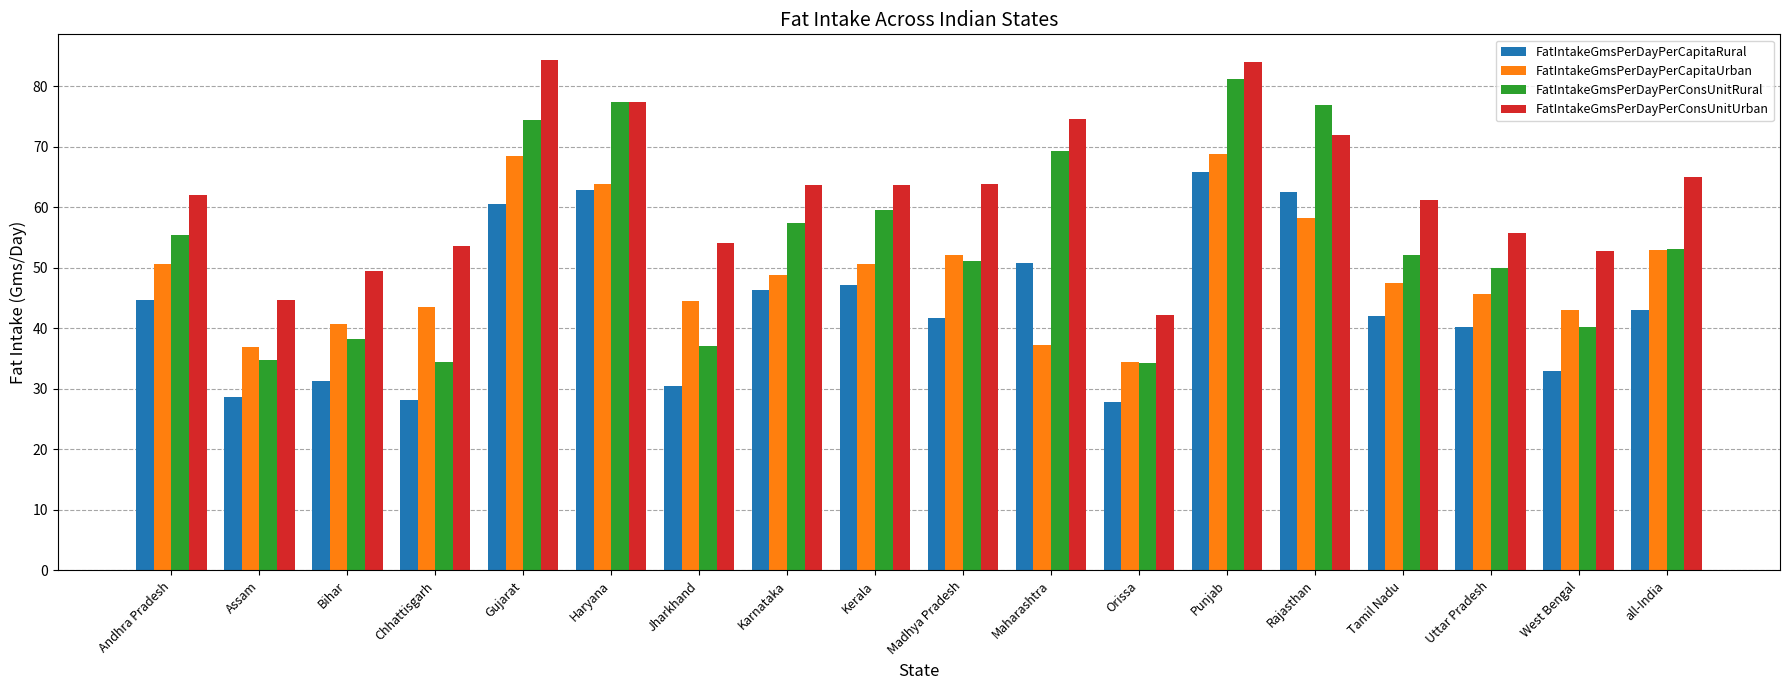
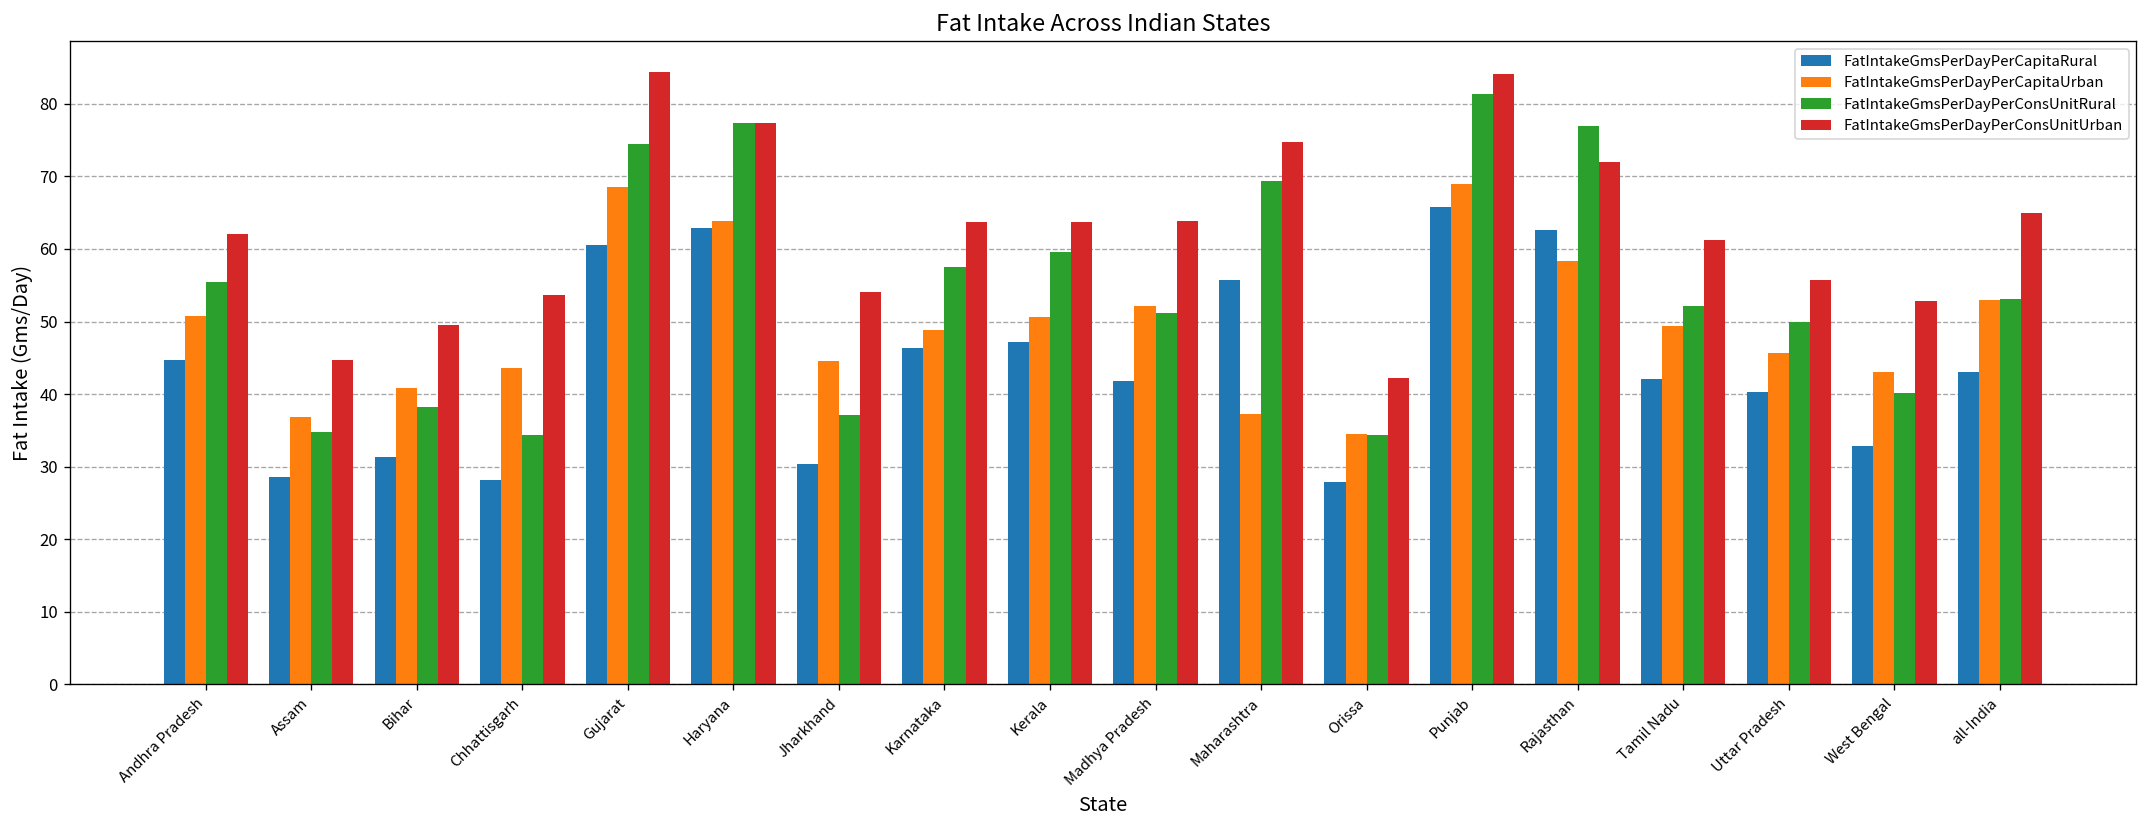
  {
    "FatIntakeGmsPerDayPerCapitaRural": {
      "Andhra Pradesh": 45,
      "Assam": 29,
      "Bihar": 31,
      "Chhattisgarh": 28,
      "Gujarat": 61,
      "Haryana": 63,
      "Jharkhand": 30,
      "Karnataka": 46,
      "Kerala": 47,
      "Madhya Pradesh": 42,
-     "Maharashtra": 51,
+     "Maharashtra": 56,
      "Orissa": 28,
      "Punjab": 66,
      "Rajasthan": 63,
      "Tamil Nadu": 42,
      "Uttar Pradesh": 40,
      "West Bengal": 33,
      "all-India": 43
    },
    "FatIntakeGmsPerDayPerCapitaUrban": {
      "Andhra Pradesh": 51,
      "Assam": 37,
      "Bihar": 41,
      "Chhattisgarh": 44,
      "Gujarat": 69,
      "Haryana": 64,
      "Jharkhand": 45,
      "Karnataka": 49,
      "Kerala": 51,
      "Madhya Pradesh": 52,
      "Maharashtra": 37,
      "Orissa": 35,
      "Punjab": 69,
      "Rajasthan": 58,
-     "Tamil Nadu": 48,
+     "Tamil Nadu": 49,
      "Uttar Pradesh": 46,
      "West Bengal": 43,
      "all-India": 53
    },
    "FatIntakeGmsPerDayPerConsUnitRural": {
      "Andhra Pradesh": 55,
      "Assam": 35,
      "Bihar": 38,
      "Chhattisgarh": 34,
      "Gujarat": 75,
      "Haryana": 77,
      "Jharkhand": 37,
      "Karnataka": 58,
      "Kerala": 60,
      "Madhya Pradesh": 51,
      "Maharashtra": 69,
      "Orissa": 34,
      "Punjab": 81,
      "Rajasthan": 77,
      "Tamil Nadu": 52,
      "Uttar Pradesh": 50,
      "West Bengal": 40,
      "all-India": 53
    },
    "FatIntakeGmsPerDayPerConsUnitUrban": {
      "Andhra Pradesh": 62,
      "Assam": 45,
      "Bihar": 50,
      "Chhattisgarh": 54,
      "Gujarat": 84,
      "Haryana": 77,
      "Jharkhand": 54,
      "Karnataka": 64,
      "Kerala": 64,
      "Madhya Pradesh": 64,
      "Maharashtra": 75,
      "Orissa": 42,
      "Punjab": 84,
      "Rajasthan": 72,
      "Tamil Nadu": 61,
      "Uttar Pradesh": 56,
      "West Bengal": 53,
      "all-India": 65
    }
  }
